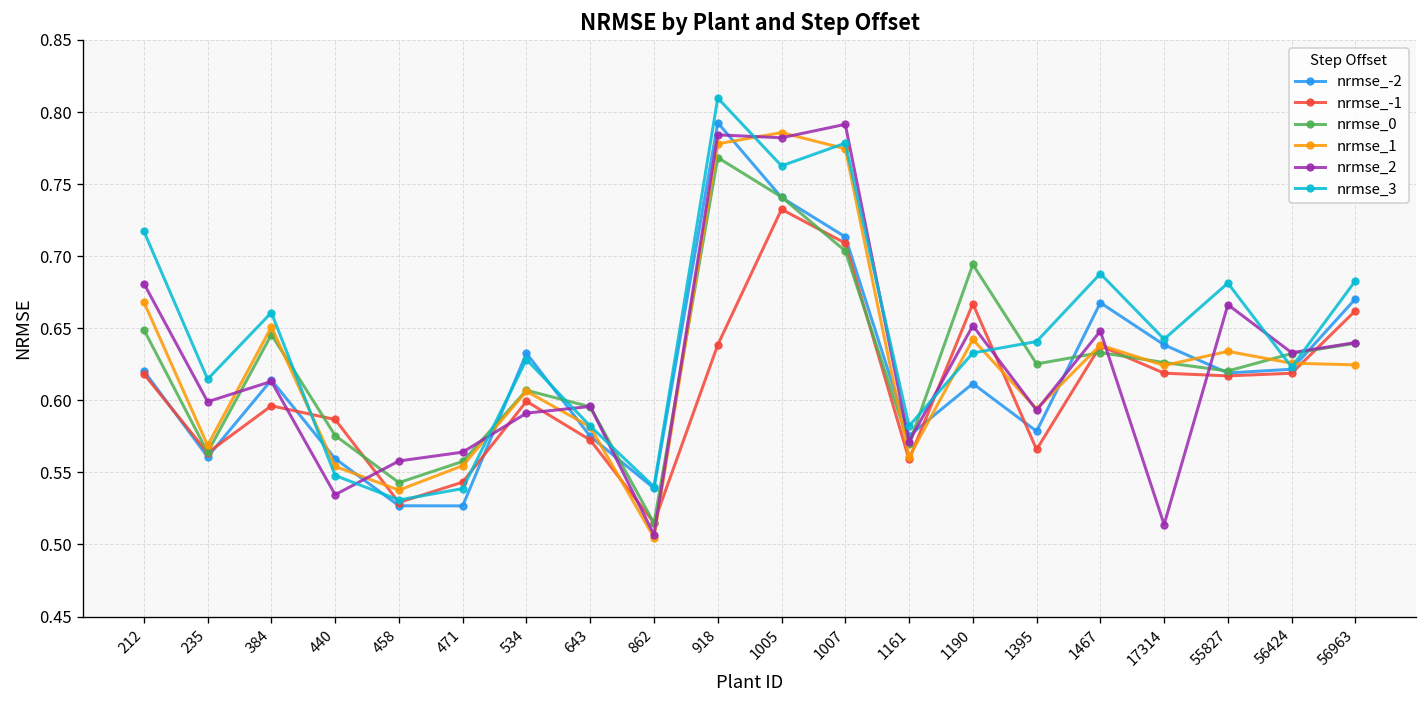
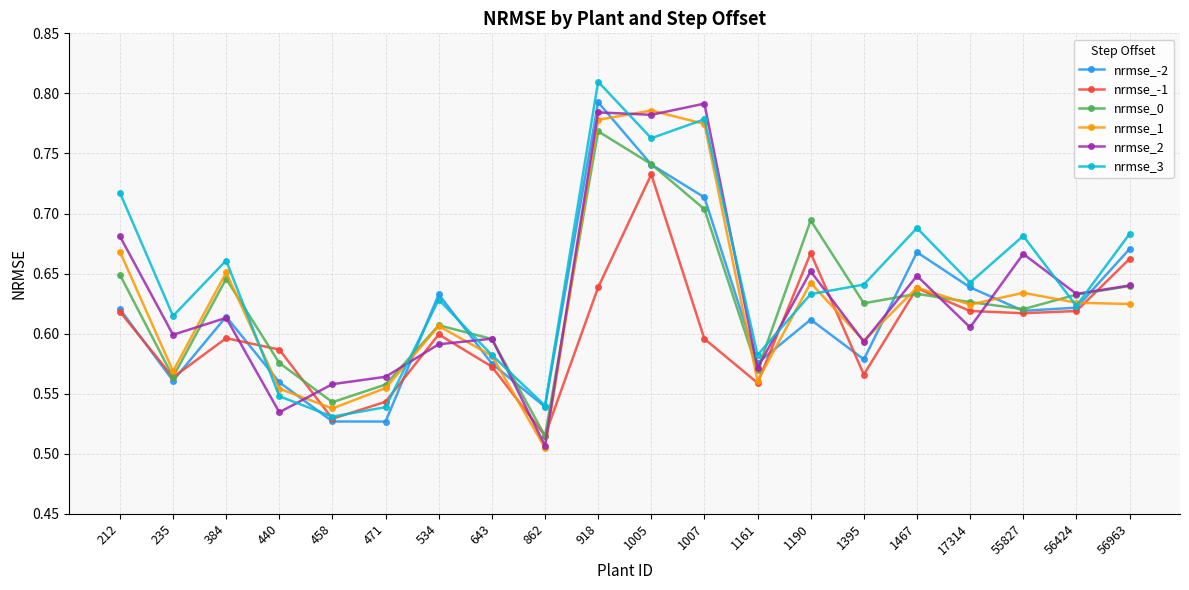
  {
    "nrmse_-1": {
      "384": 0.596,
      "440": 0.587,
      "471": 0.543,
      "534": 0.599,
      "643": 0.572,
      "918": 0.638,
      "1005": 0.733,
-     "1007": 0.709,
+     "1007": 0.596,
      "1190": 0.667,
      "1395": 0.566,
      "17314": 0.619,
      "56424": 0.619,
      "56963": 0.662
    },
    "nrmse_0": {
      "212": 0.649,
      "384": 0.646,
      "440": 0.576,
      "458": 0.543,
      "471": 0.558,
      "918": 0.768,
      "1007": 0.704,
      "1190": 0.694,
      "1395": 0.625,
      "1467": 0.633
    },
    "nrmse_1": {
      "212": 0.668,
      "235": 0.569,
      "384": 0.651,
      "440": 0.554,
      "458": 0.538,
      "471": 0.555,
      "918": 0.778,
      "1005": 0.786,
      "1007": 0.775,
      "1190": 0.642,
      "55827": 0.634,
      "56424": 0.626,
      "56963": 0.625
    },
    "nrmse_2": {
      "212": 0.681,
      "235": 0.599,
      "440": 0.535,
      "458": 0.558,
      "471": 0.564,
      "534": 0.591,
      "918": 0.784,
      "1005": 0.782,
      "1007": 0.791,
      "1190": 0.652,
      "1467": 0.648,
-     "17314": 0.514,
+     "17314": 0.605,
      "55827": 0.666
    }
  }
